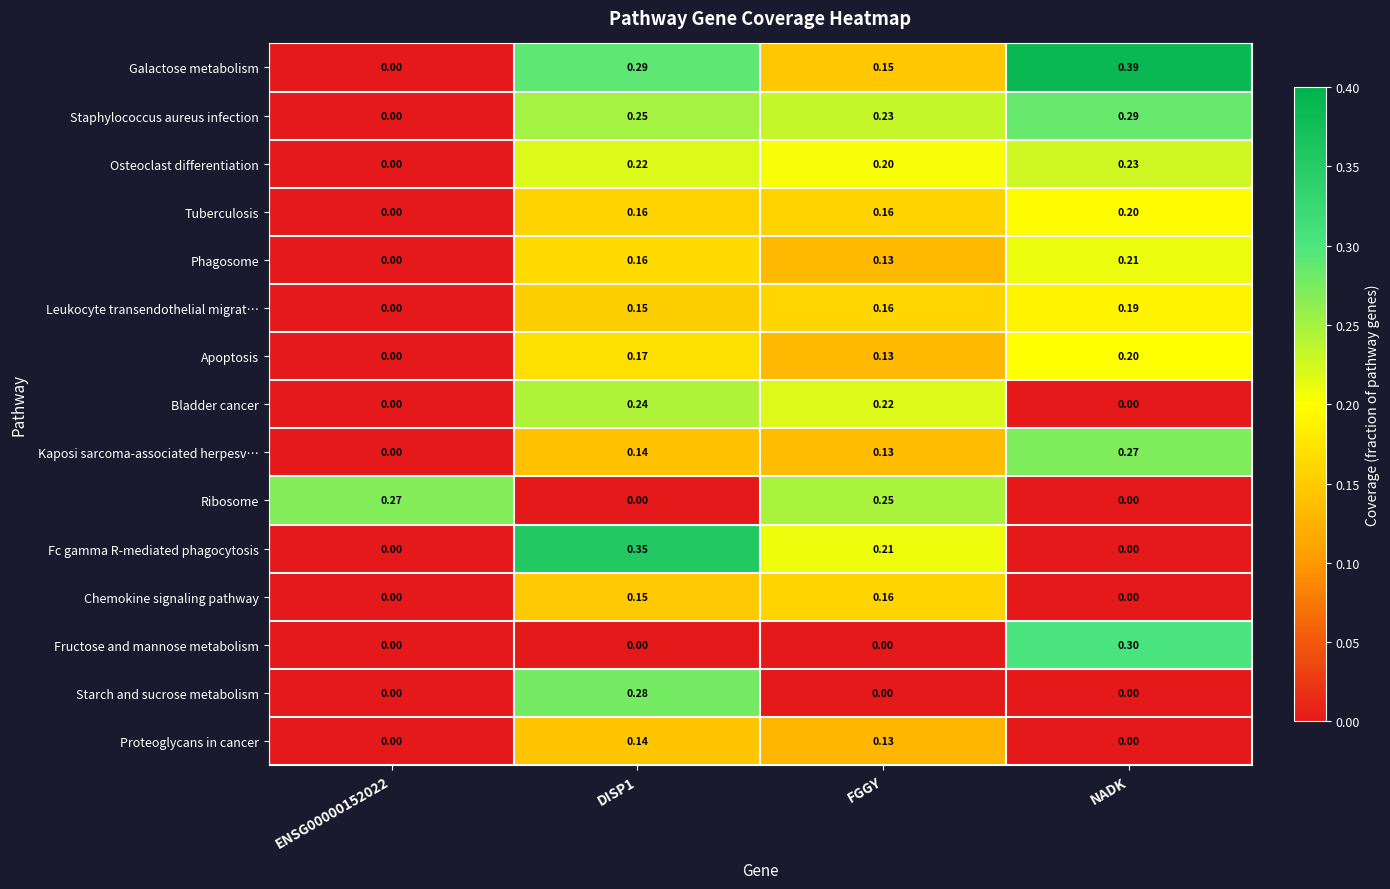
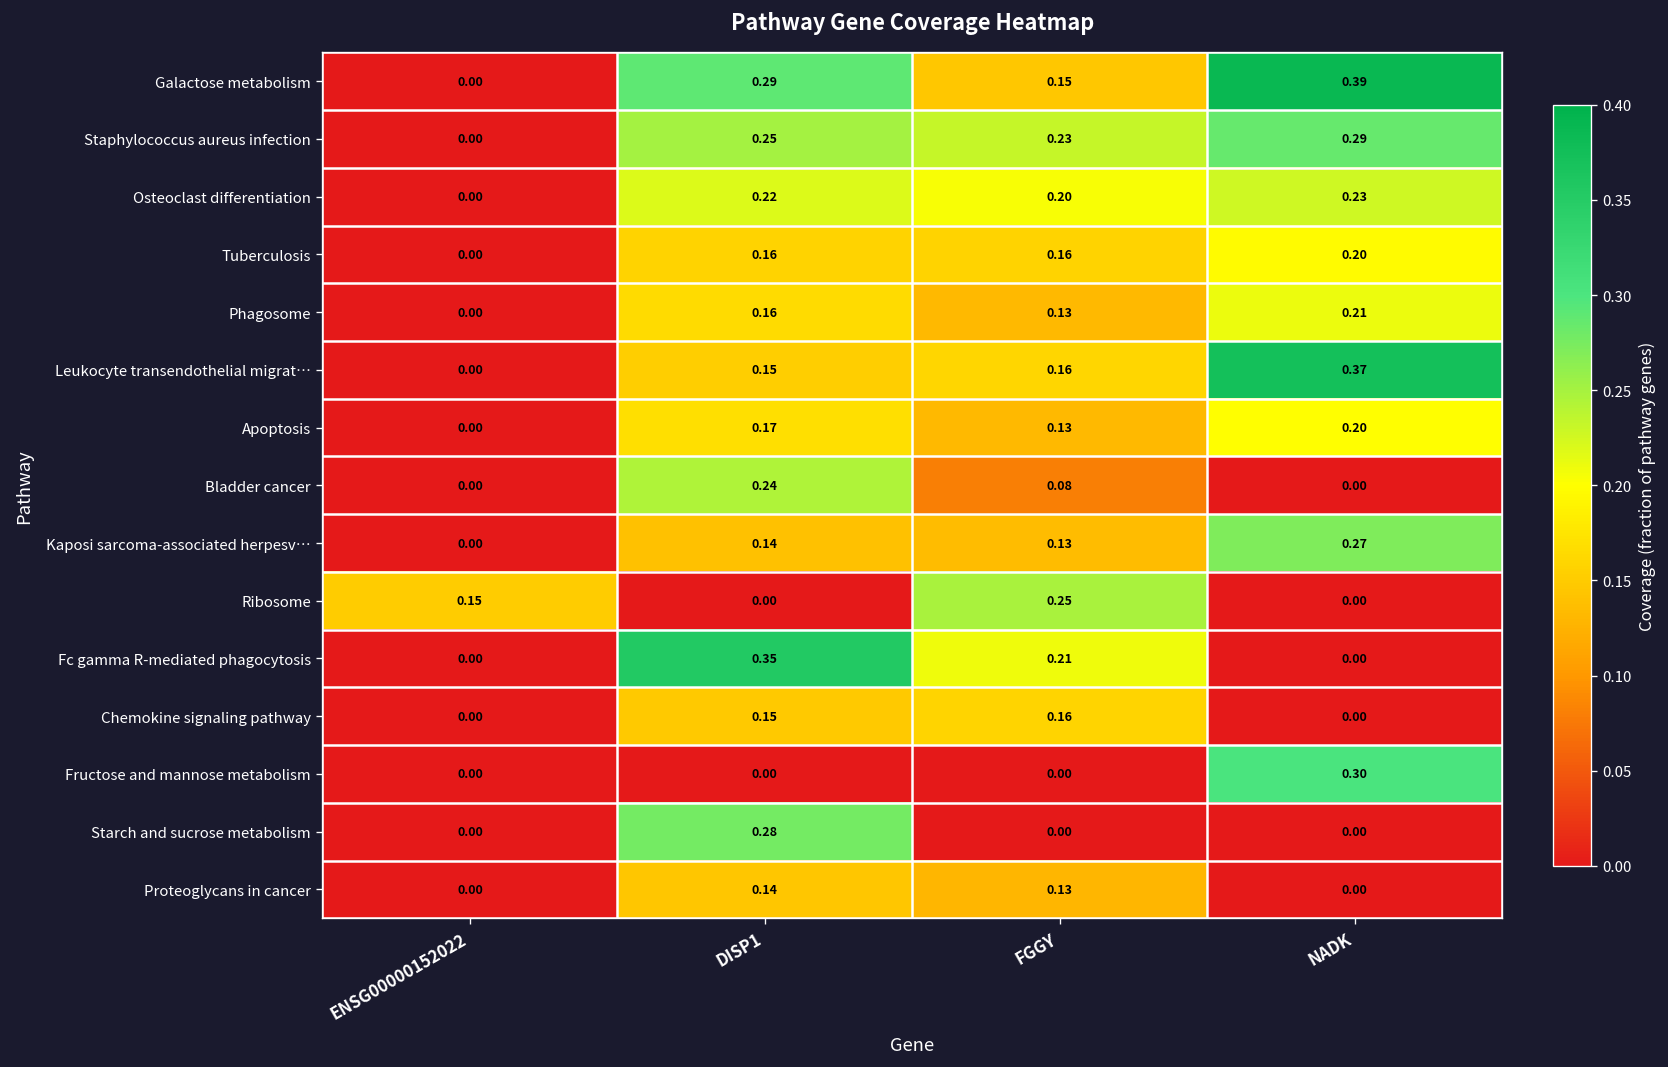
  {
    "Galactose metabolism": {
      "ENSG00000152022": 0.00,
      "DISP1": 0.29,
      "FGGY": 0.15,
      "NADK": 0.39
    },
    "Staphylococcus aureus infection": {
      "ENSG00000152022": 0.00,
      "DISP1": 0.25,
      "FGGY": 0.23,
      "NADK": 0.29
    },
    "Osteoclast differentiation": {
      "ENSG00000152022": 0.00,
      "DISP1": 0.22,
      "FGGY": 0.20,
      "NADK": 0.23
    },
    "Tuberculosis": {
      "ENSG00000152022": 0.00,
      "DISP1": 0.16,
      "FGGY": 0.16,
      "NADK": 0.20
    },
    "Phagosome": {
      "ENSG00000152022": 0.00,
      "DISP1": 0.16,
      "FGGY": 0.13,
      "NADK": 0.21
    },
    "Leukocyte transendothelial migrat…": {
      "ENSG00000152022": 0.00,
      "DISP1": 0.15,
      "FGGY": 0.16,
-     "NADK": 0.19
+     "NADK": 0.37
    },
    "Apoptosis": {
      "ENSG00000152022": 0.00,
      "DISP1": 0.17,
      "FGGY": 0.13,
      "NADK": 0.20
    },
    "Bladder cancer": {
      "ENSG00000152022": 0.00,
      "DISP1": 0.24,
-     "FGGY": 0.22,
+     "FGGY": 0.08,
      "NADK": 0.00
    },
    "Kaposi sarcoma-associated herpesv…": {
      "ENSG00000152022": 0.00,
      "DISP1": 0.14,
      "FGGY": 0.13,
      "NADK": 0.27
    },
    "Ribosome": {
-     "ENSG00000152022": 0.27,
+     "ENSG00000152022": 0.15,
      "DISP1": 0.00,
      "FGGY": 0.25,
      "NADK": 0.00
    },
    "Fc gamma R-mediated phagocytosis": {
      "ENSG00000152022": 0.00,
      "DISP1": 0.35,
      "FGGY": 0.21,
      "NADK": 0.00
    },
    "Chemokine signaling pathway": {
      "ENSG00000152022": 0.00,
      "DISP1": 0.15,
      "FGGY": 0.16,
      "NADK": 0.00
    },
    "Fructose and mannose metabolism": {
      "ENSG00000152022": 0.00,
      "DISP1": 0.00,
      "FGGY": 0.00,
      "NADK": 0.30
    },
    "Starch and sucrose metabolism": {
      "ENSG00000152022": 0.00,
      "DISP1": 0.28,
      "FGGY": 0.00,
      "NADK": 0.00
    },
    "Proteoglycans in cancer": {
      "ENSG00000152022": 0.00,
      "DISP1": 0.14,
      "FGGY": 0.13,
      "NADK": 0.00
    }
  }
